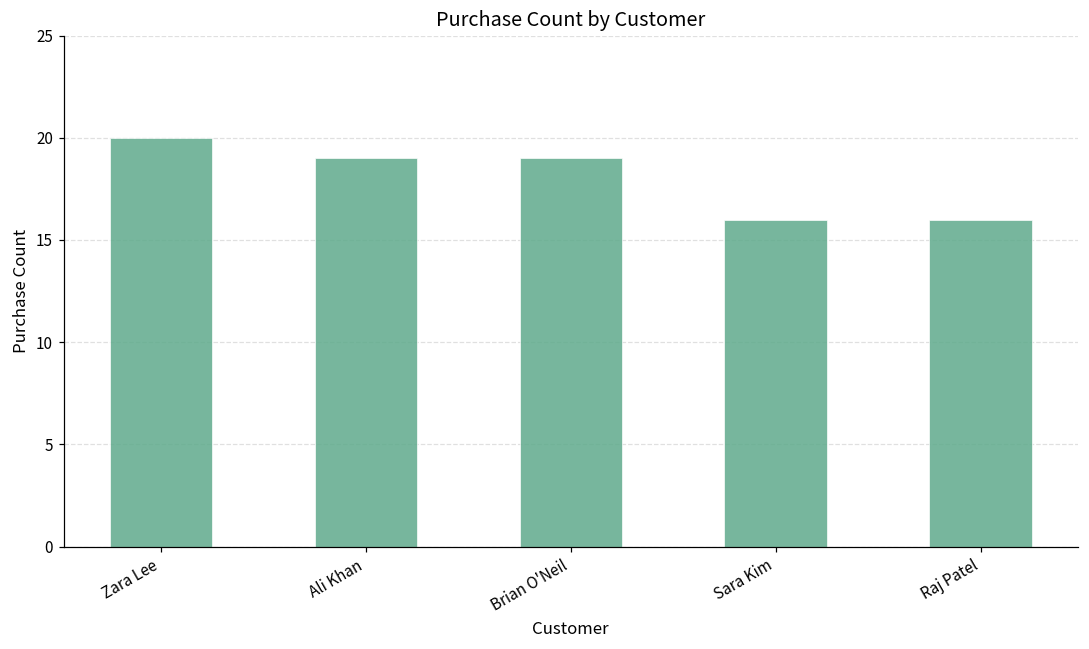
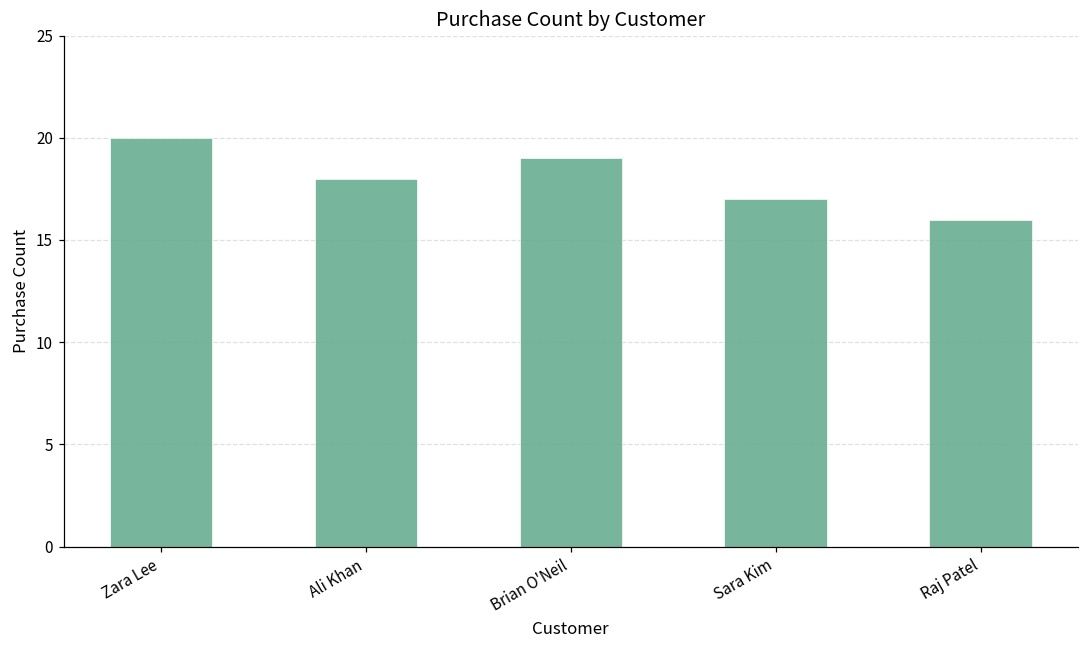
  {
    "Zara Lee": 20,
-   "Ali Khan": 19,
+   "Ali Khan": 18,
    "Brian O'Neil": 19,
-   "Sara Kim": 16,
+   "Sara Kim": 17,
    "Raj Patel": 16
  }
